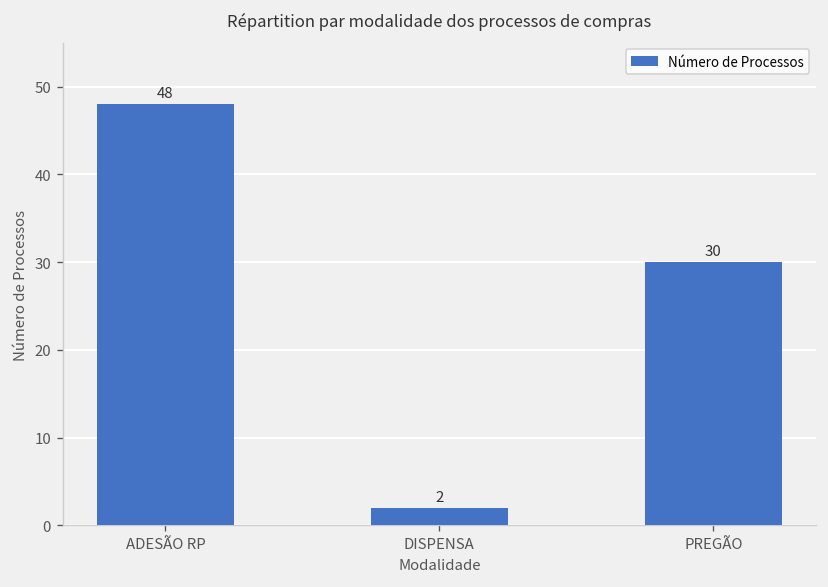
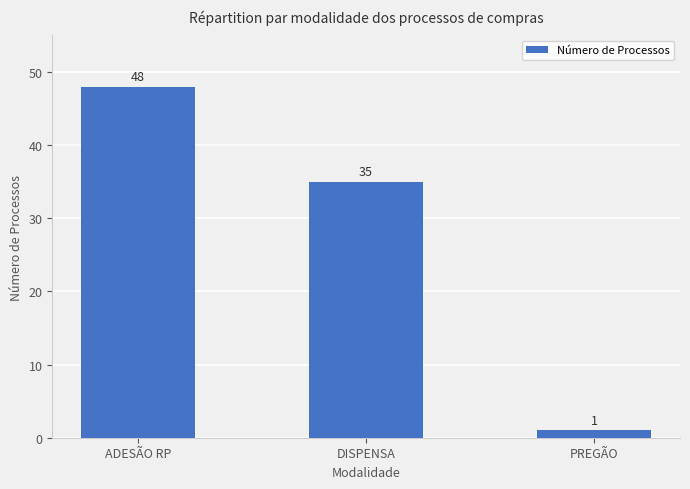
  {
    "ADESÃO RP": 48,
-   "DISPENSA": 2,
-   "PREGÃO": 30
+   "DISPENSA": 35,
+   "PREGÃO": 1
  }
